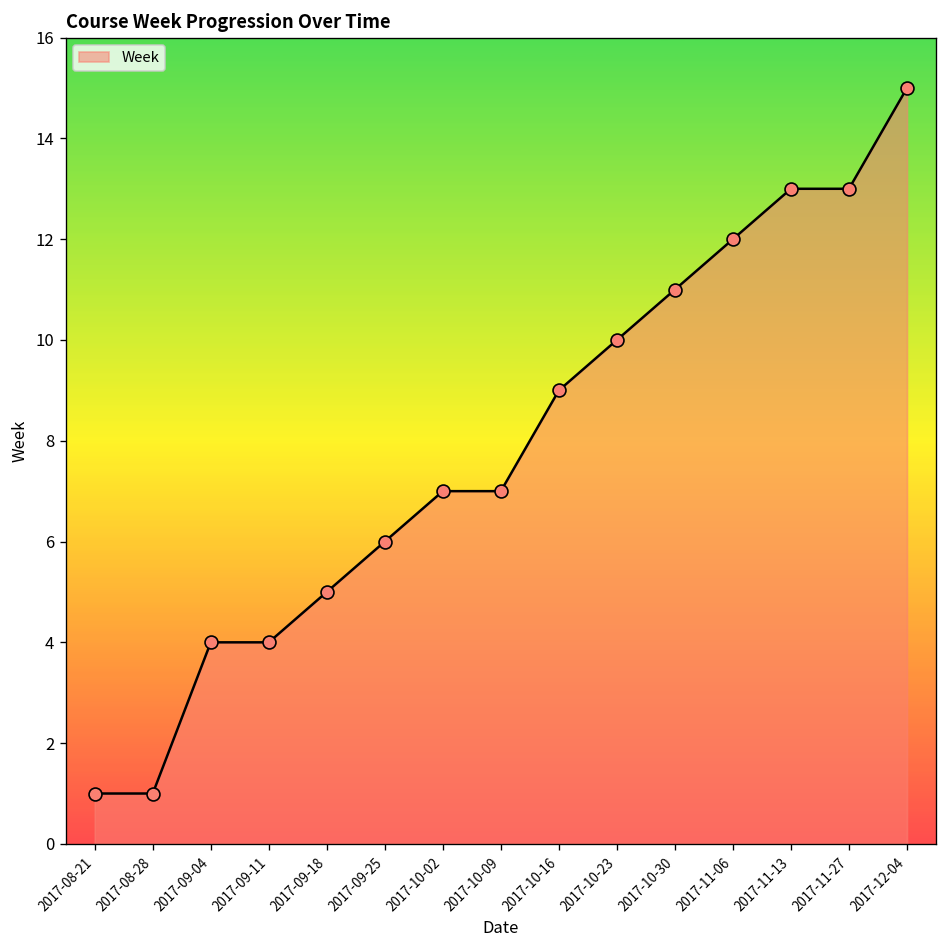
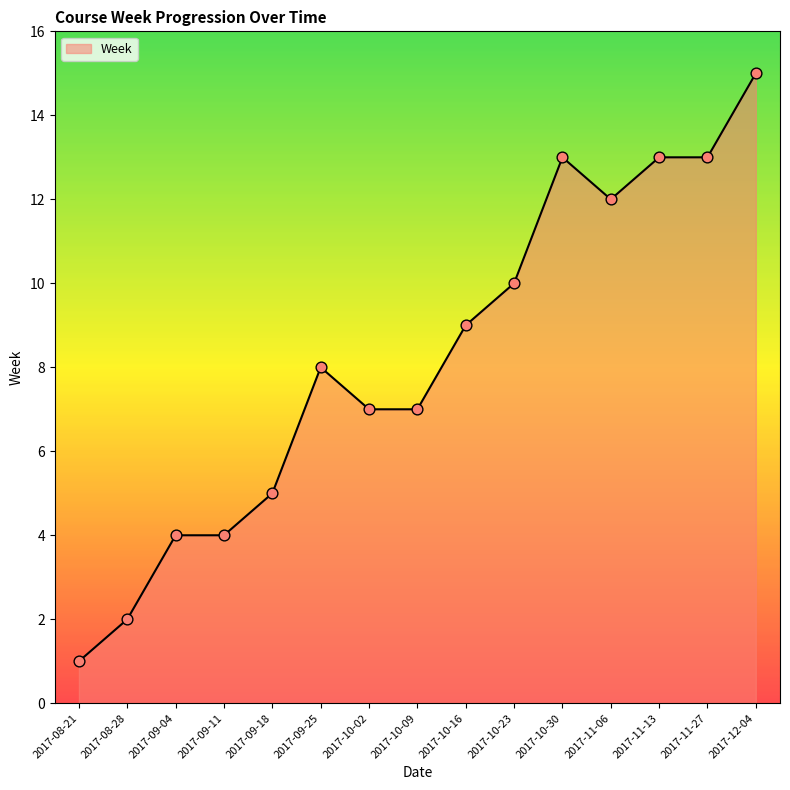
  {
    "2017-08-21": 1,
-   "2017-08-28": 1,
+   "2017-08-28": 2,
    "2017-09-04": 4,
    "2017-09-11": 4,
    "2017-09-18": 5,
-   "2017-09-25": 6,
+   "2017-09-25": 8,
    "2017-10-02": 7,
    "2017-10-09": 7,
    "2017-10-16": 9,
    "2017-10-23": 10,
-   "2017-10-30": 11,
+   "2017-10-30": 13,
    "2017-11-06": 12,
    "2017-11-13": 13,
    "2017-11-27": 13,
    "2017-12-04": 15
  }
